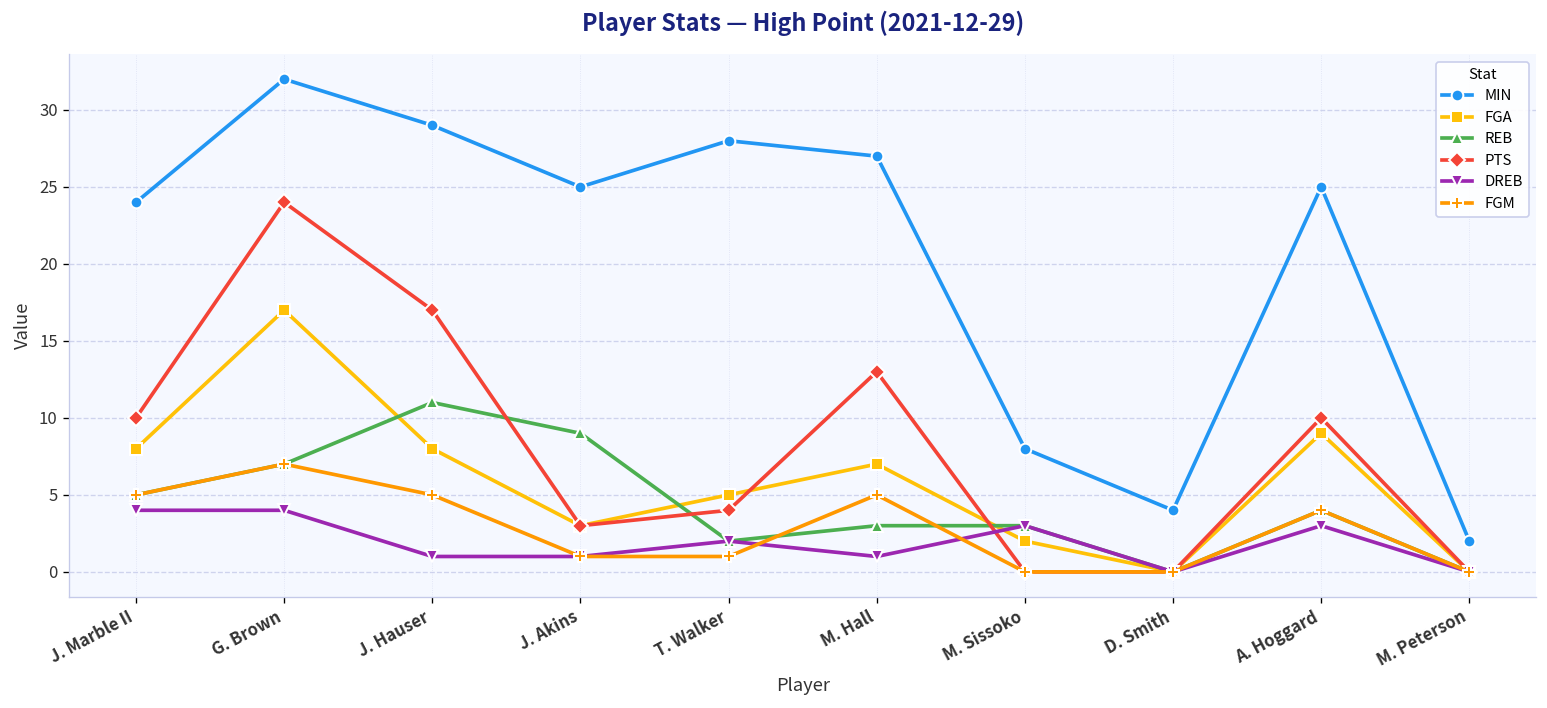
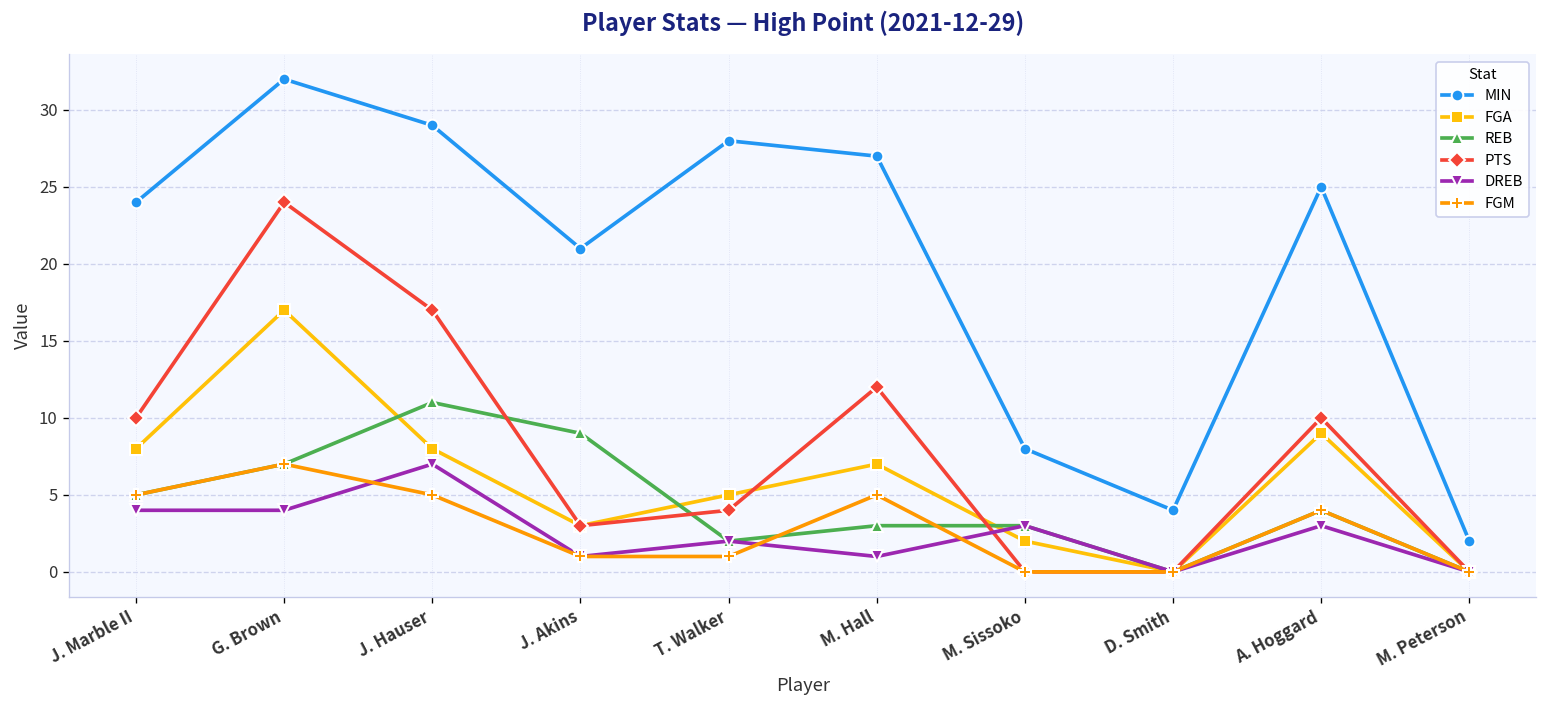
  {
    "MIN": {
      "J. Marble II": 24,
      "G. Brown": 32,
      "J. Hauser": 29,
-     "J. Akins": 25,
+     "J. Akins": 21,
      "T. Walker": 28,
      "M. Hall": 27,
      "M. Sissoko": 8,
      "D. Smith": 4,
      "A. Hoggard": 25,
      "M. Peterson": 2
    },
    "REB": {
      "J. Hauser": 11,
      "J. Akins": 9,
      "M. Hall": 3
    },
    "PTS": {
      "J. Marble II": 10,
      "G. Brown": 24,
      "J. Hauser": 17,
      "T. Walker": 4,
-     "M. Hall": 13,
+     "M. Hall": 12,
      "A. Hoggard": 10
    },
    "DREB": {
      "J. Marble II": 4,
      "G. Brown": 4,
-     "J. Hauser": 1,
+     "J. Hauser": 7,
      "M. Hall": 1,
      "A. Hoggard": 3
    }
  }
